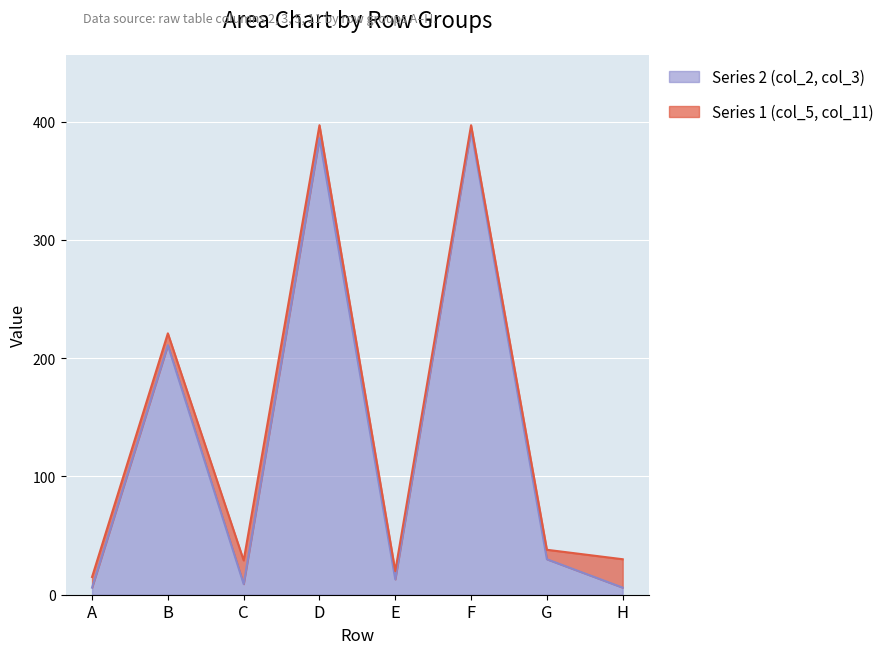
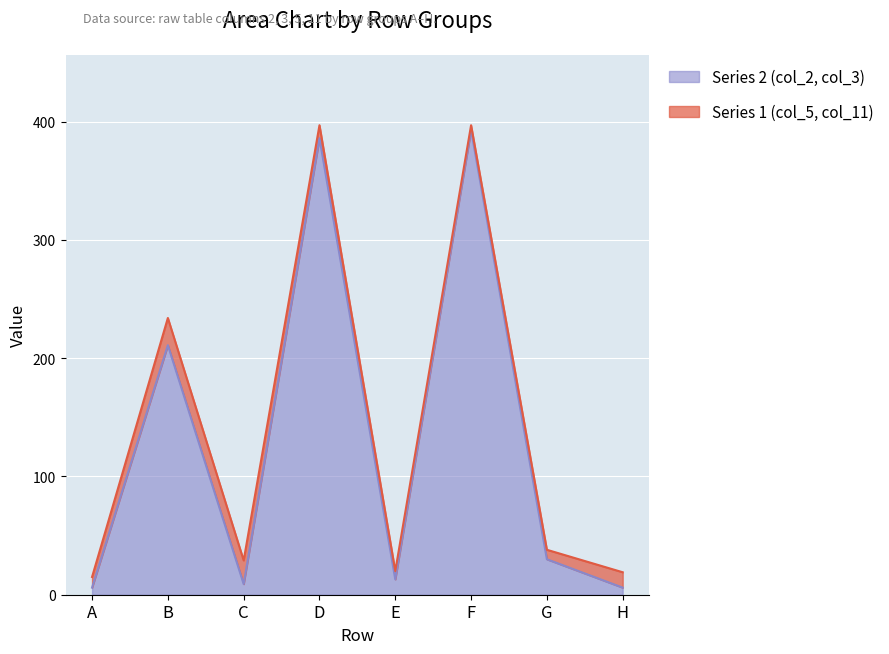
  {
    "Series 2 (col_2, col_3)": {
      "A": 6,
      "B": 211,
      "C": 9,
      "D": 386,
      "E": 13,
      "F": 393,
      "G": 30,
      "H": 6
    },
    "Series 1 (col_5, col_11)": {
      "A": 9,
-     "B": 10,
+     "B": 23,
      "C": 20,
      "D": 11,
      "E": 7,
      "F": 4,
      "G": 8,
-     "H": 24
+     "H": 13
    }
  }
